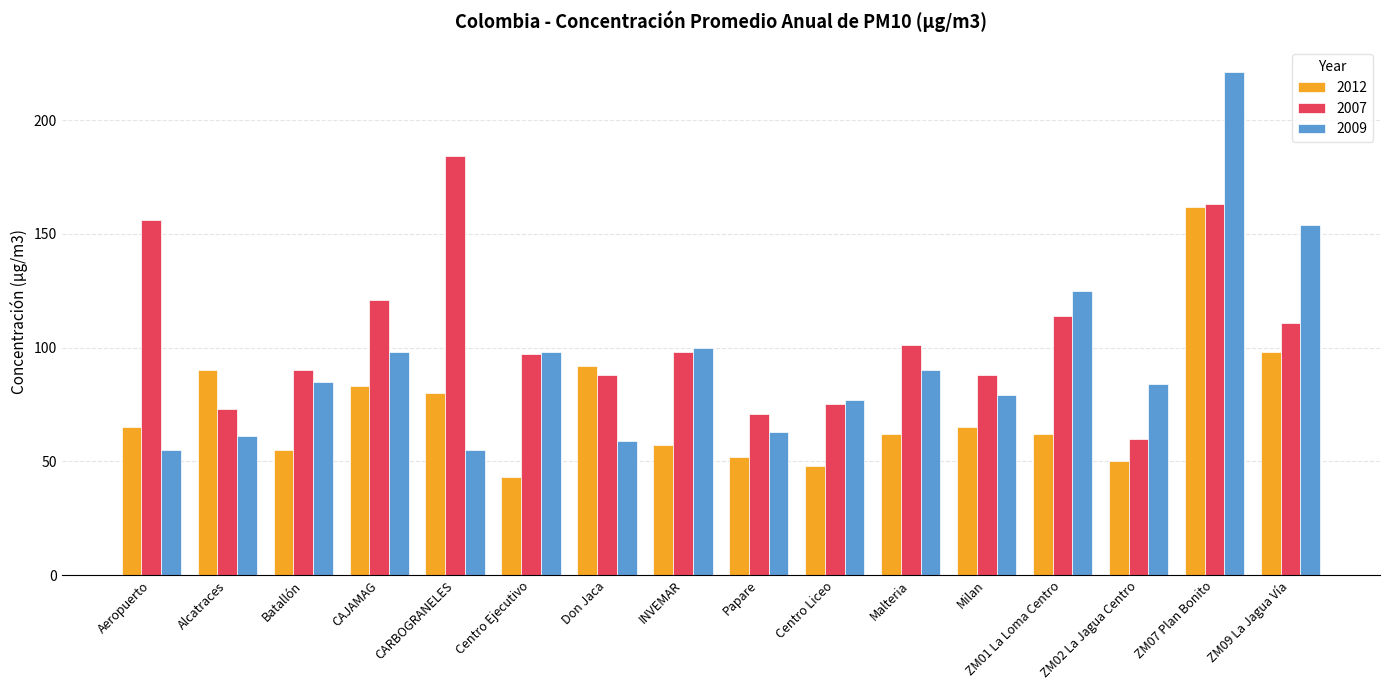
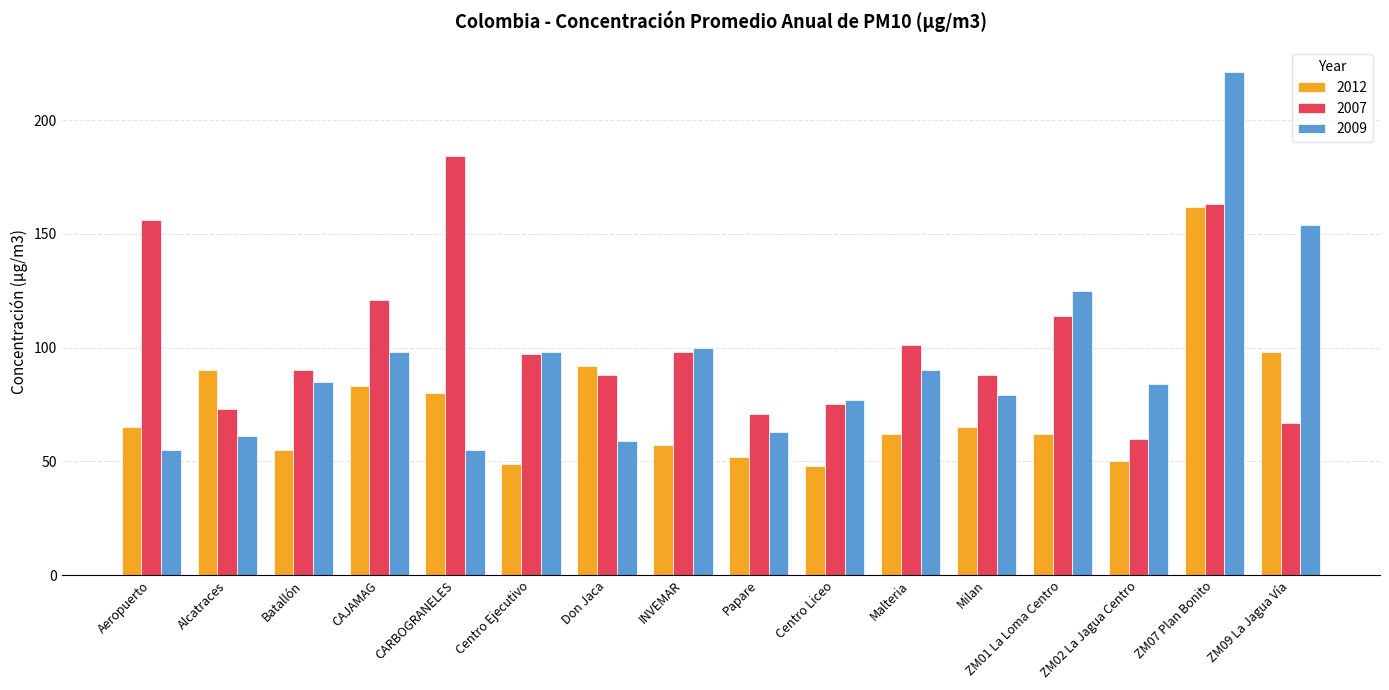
  {
    "2012": {
      "Aeropuerto": 65,
      "Alcatraces": 90,
      "Batallón": 55,
      "CAJAMAG": 83,
      "CARBOGRANELES": 80,
-     "Centro Ejecutivo": 43,
+     "Centro Ejecutivo": 49,
      "Don Jaca": 92,
      "INVEMAR": 57,
      "Papare": 52,
      "Centro Liceo": 48,
      "Malteria": 62,
      "Milan": 65,
      "ZM01 La Loma Centro": 62,
      "ZM02 La Jagua Centro": 50,
      "ZM07 Plan Bonito": 162,
      "ZM09 La Jagua Vía": 98
    },
    "2007": {
      "Aeropuerto": 156,
      "Alcatraces": 73,
      "Batallón": 90,
      "CAJAMAG": 121,
      "CARBOGRANELES": 184,
      "Centro Ejecutivo": 97,
      "Don Jaca": 88,
      "INVEMAR": 98,
      "Papare": 71,
      "Centro Liceo": 75,
      "Malteria": 101,
      "Milan": 88,
      "ZM01 La Loma Centro": 114,
      "ZM02 La Jagua Centro": 60,
      "ZM07 Plan Bonito": 163,
-     "ZM09 La Jagua Vía": 111
+     "ZM09 La Jagua Vía": 67
    },
    "2009": {
      "Aeropuerto": 55,
      "Alcatraces": 61,
      "Batallón": 85,
      "CAJAMAG": 98,
      "CARBOGRANELES": 55,
      "Centro Ejecutivo": 98,
      "Don Jaca": 59,
      "INVEMAR": 100,
      "Papare": 63,
      "Centro Liceo": 77,
      "Malteria": 90,
      "Milan": 79,
      "ZM01 La Loma Centro": 125,
      "ZM02 La Jagua Centro": 84,
      "ZM07 Plan Bonito": 221,
      "ZM09 La Jagua Vía": 154
    }
  }
